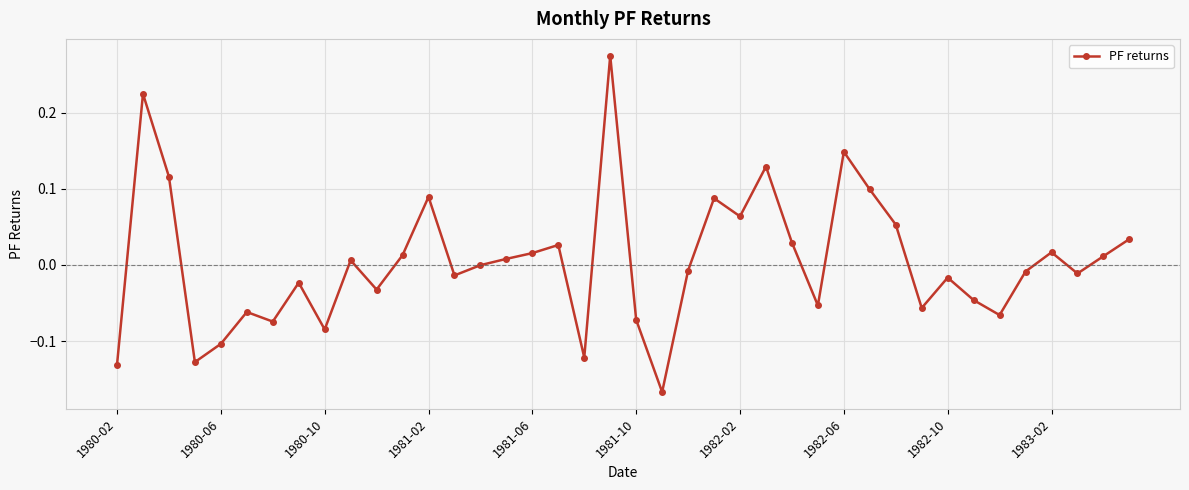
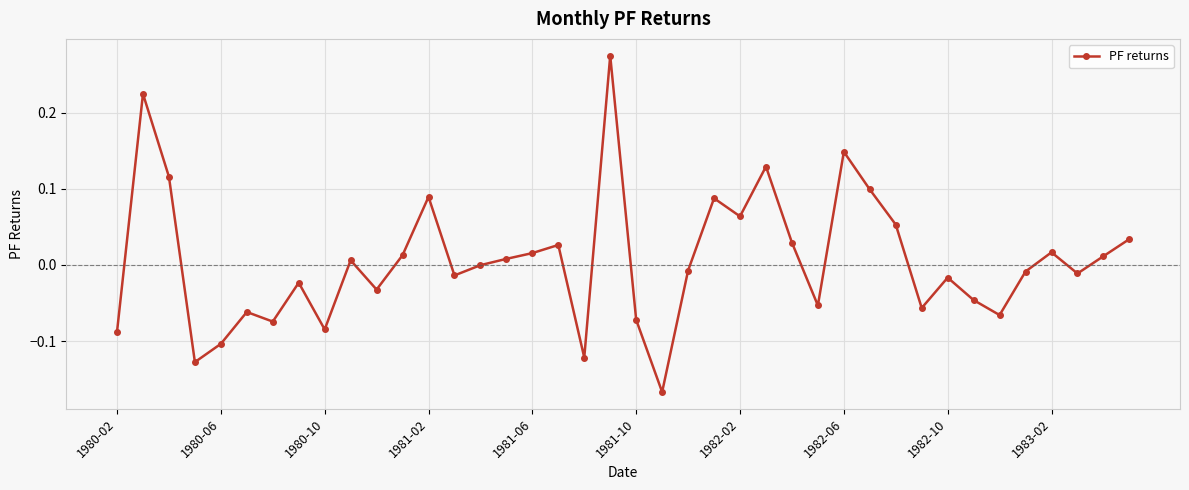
  {
-   "1980-02": -0.13,
+   "1980-02": -0.09,
    "1980-06": -0.10,
    "1980-10": -0.08,
    "1981-02": 0.09,
    "1981-06": 0.02,
    "1981-10": -0.07,
    "1982-02": 0.06,
    "1982-06": 0.15,
    "1982-10": -0.02,
    "1983-02": 0.02
  }
